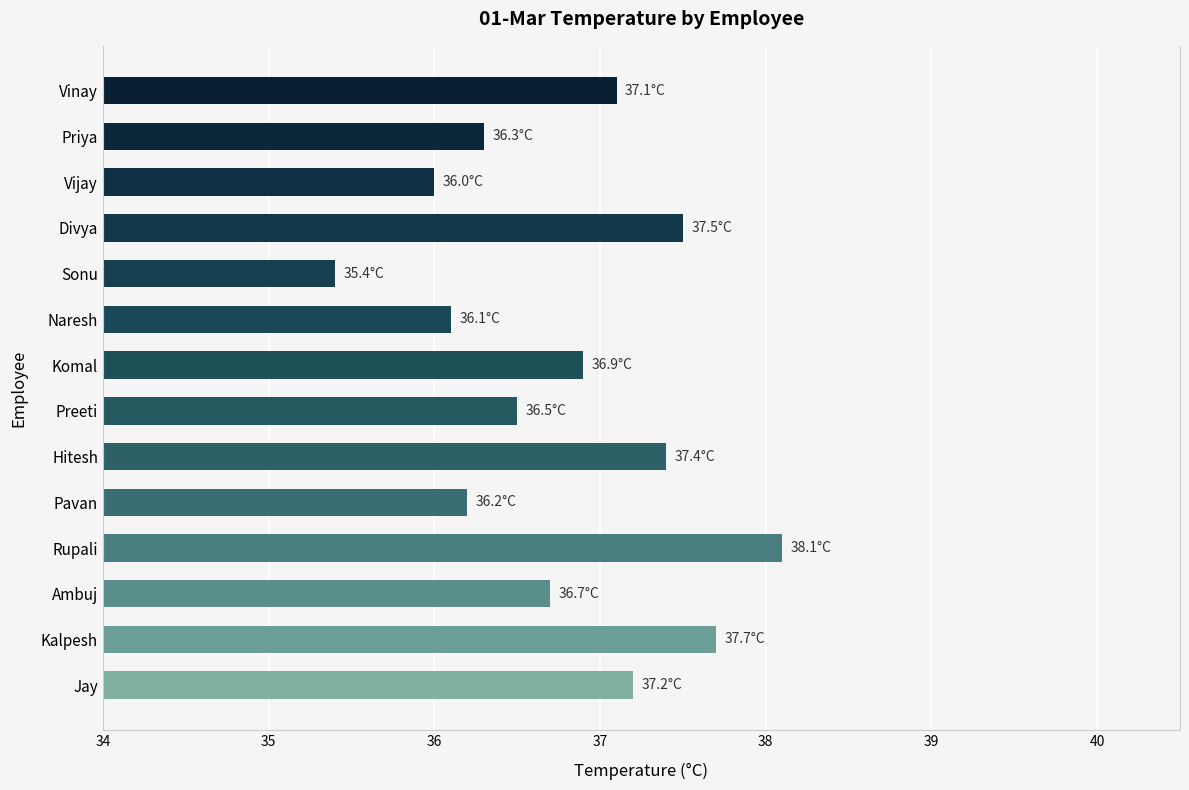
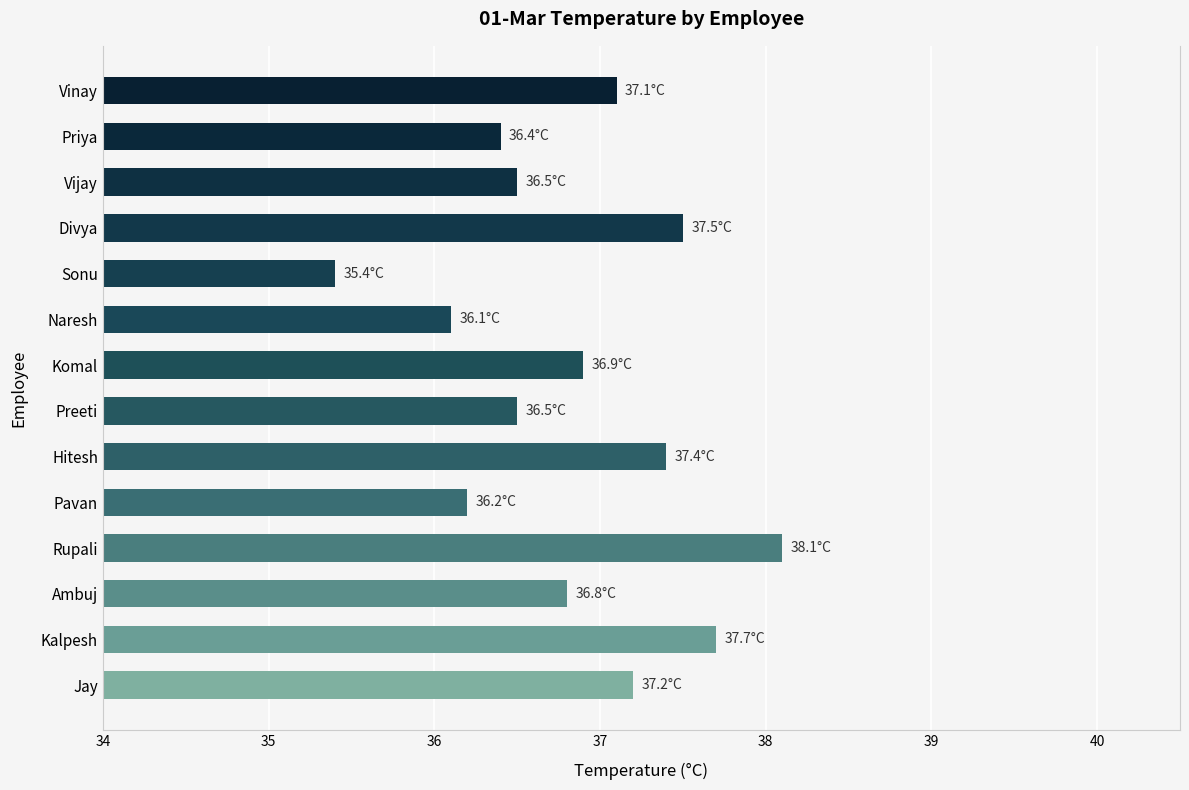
  {
    "Vinay": "37.1°C",
-   "Priya": "36.3°C",
-   "Vijay": "36.0°C",
+   "Priya": "36.4°C",
+   "Vijay": "36.5°C",
    "Divya": "37.5°C",
    "Sonu": "35.4°C",
    "Naresh": "36.1°C",
    "Komal": "36.9°C",
    "Preeti": "36.5°C",
    "Hitesh": "37.4°C",
    "Pavan": "36.2°C",
    "Rupali": "38.1°C",
-   "Ambuj": "36.7°C",
+   "Ambuj": "36.8°C",
    "Kalpesh": "37.7°C",
    "Jay": "37.2°C"
  }
